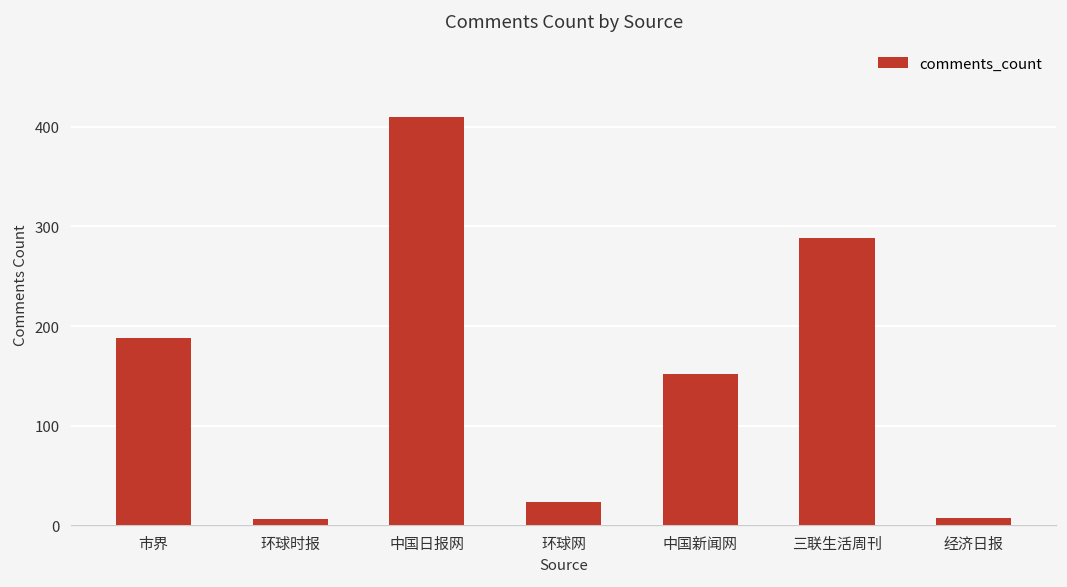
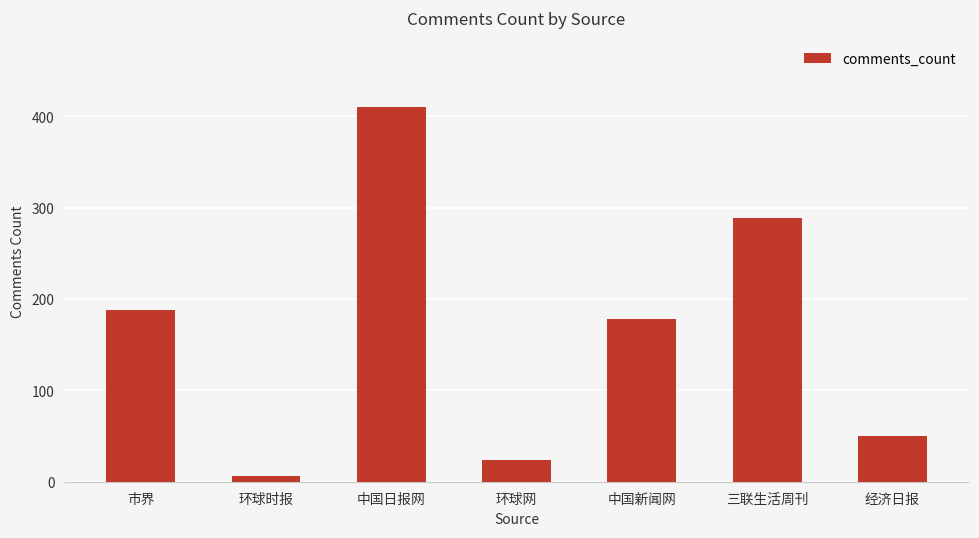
  {
    "市界": 190,
    "环球时报": 10,
    "中国日报网": 410,
    "环球网": 20,
-   "中国新闻网": 150,
+   "中国新闻网": 180,
    "三联生活周刊": 290,
-   "经济日报": 10
+   "经济日报": 50
  }
